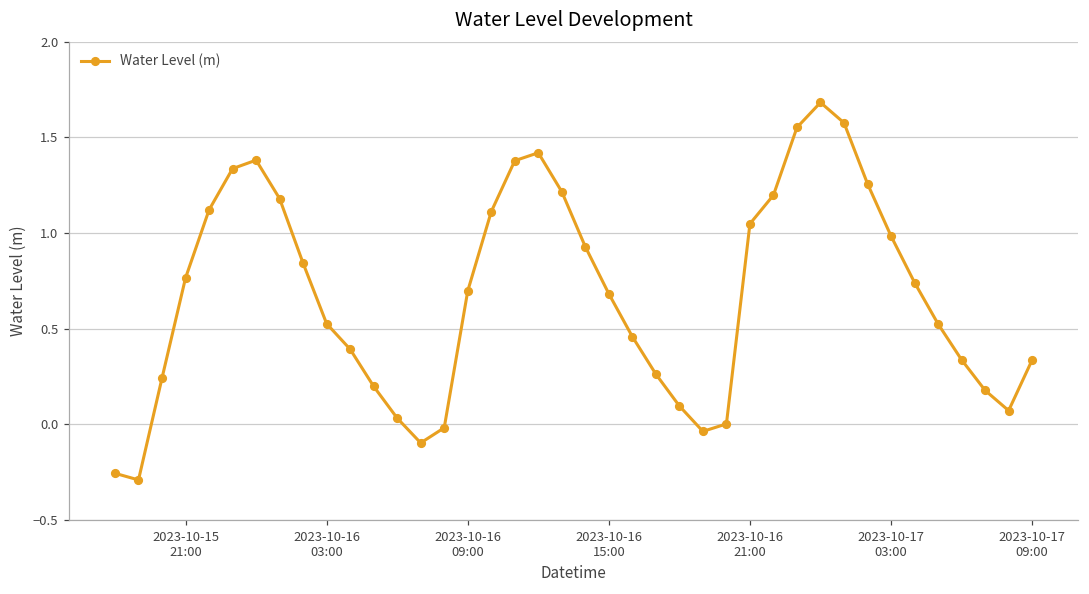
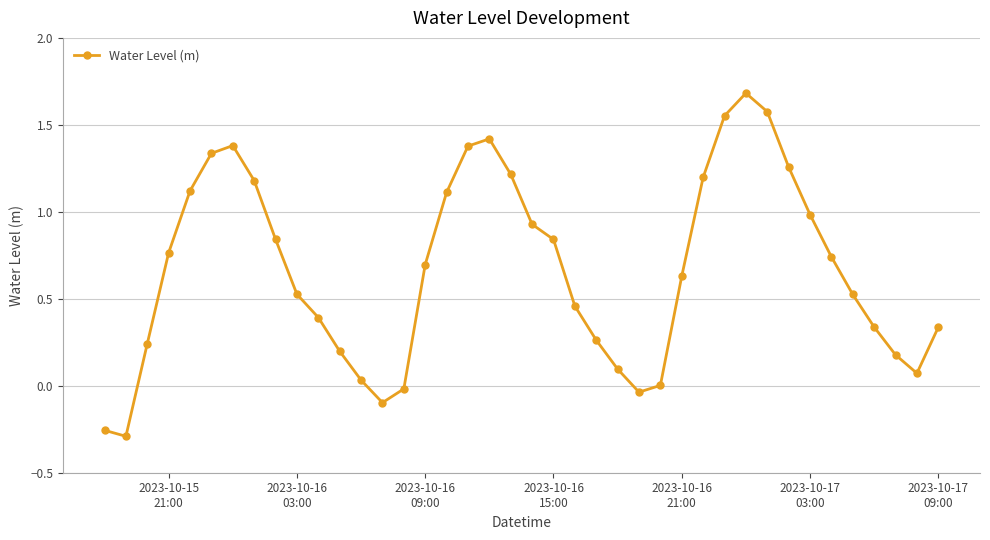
  {
    "2023-10-15 21:00": 0.77,
    "2023-10-16 03:00": 0.53,
    "2023-10-16 09:00": 0.70,
-   "2023-10-16 15:00": 0.68,
-   "2023-10-16 21:00": 1.05,
+   "2023-10-16 15:00": 0.84,
+   "2023-10-16 21:00": 0.63,
    "2023-10-17 03:00": 0.98,
    "2023-10-17 09:00": 0.34
  }
